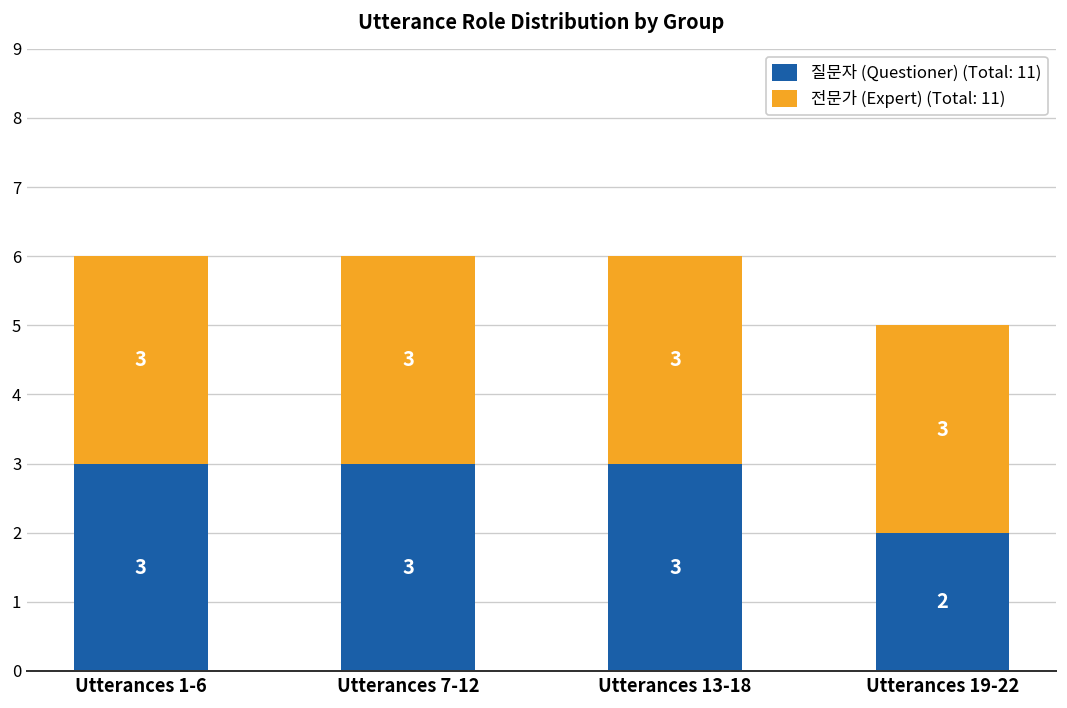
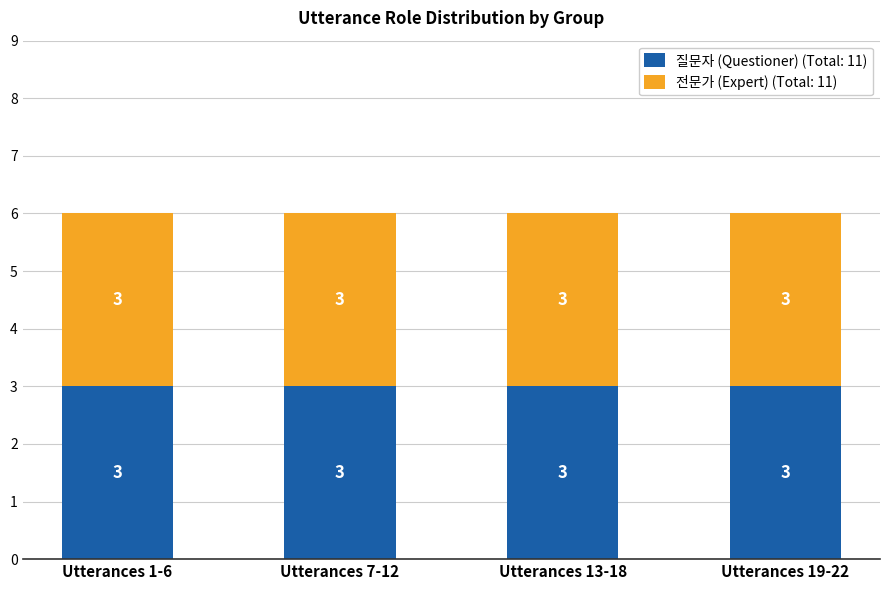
  {
    "질문자 (Questioner) (Total: 11)": {
      "Utterances 1-6": 3,
      "Utterances 7-12": 3,
      "Utterances 13-18": 3,
-     "Utterances 19-22": 2
+     "Utterances 19-22": 3
    },
    "전문가 (Expert) (Total: 11)": {
      "Utterances 1-6": 3,
      "Utterances 7-12": 3,
      "Utterances 13-18": 3,
      "Utterances 19-22": 3
    }
  }
